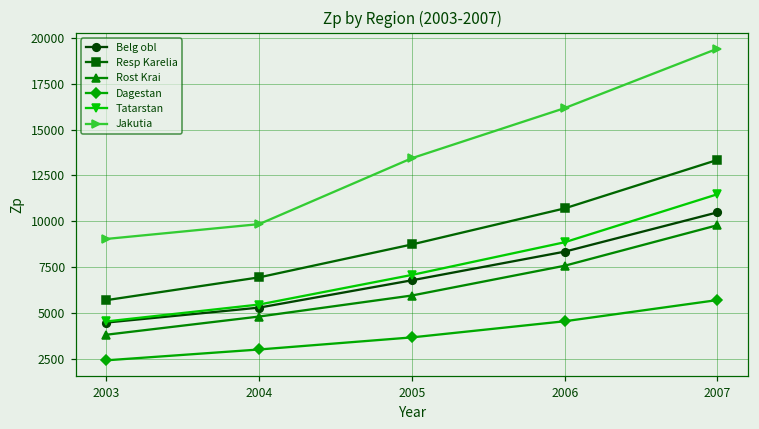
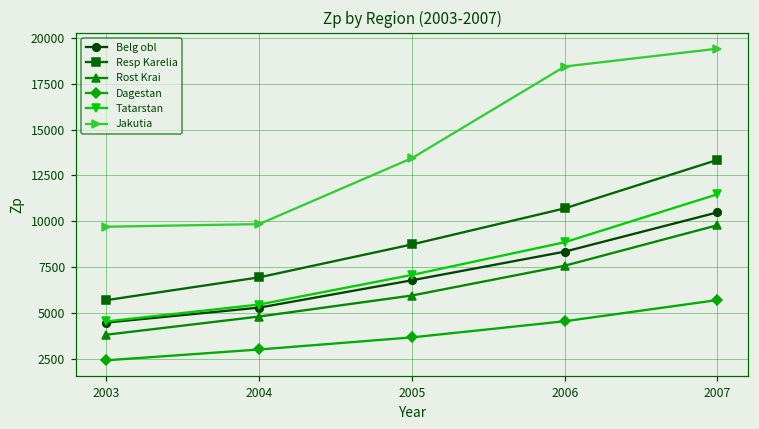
  {
    "Jakutia": {
-     "2003": 9000,
+     "2003": 9700,
      "2004": 9800,
      "2005": 13400,
-     "2006": 16200,
+     "2006": 18400,
      "2007": 19400
    }
  }
